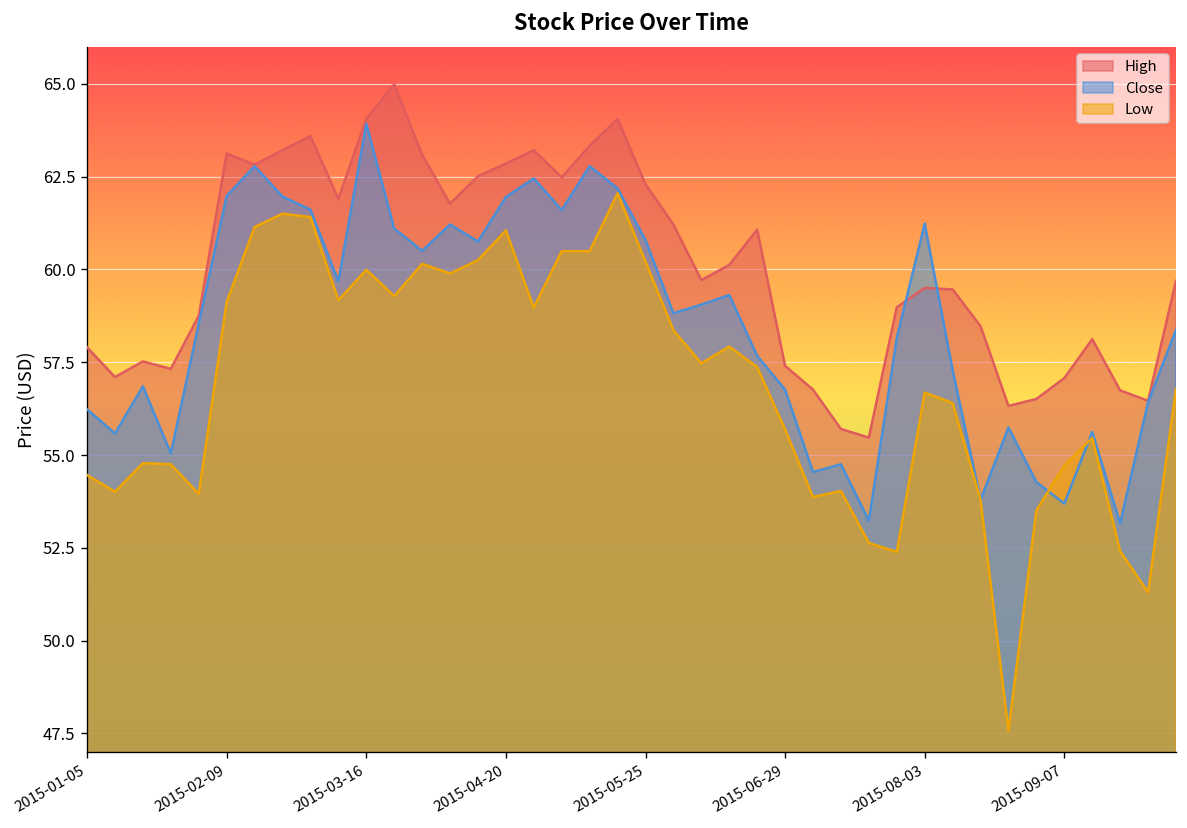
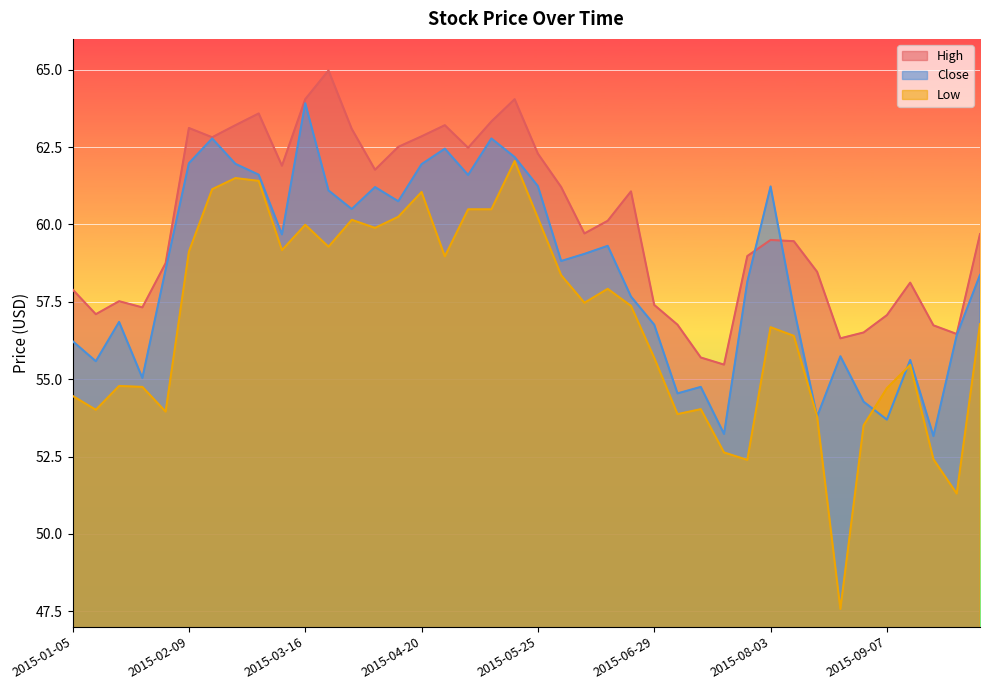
  {
    "High": {
      "2015-01-05": 57.9,
      "2015-02-09": 63.1,
      "2015-03-16": 64.1,
      "2015-04-20": 62.9,
      "2015-05-25": 62.3,
      "2015-06-29": 57.4,
      "2015-08-03": 59.5,
      "2015-09-07": 57.1
    },
    "Close": {
      "2015-01-05": 56.2,
      "2015-02-09": 62.0,
      "2015-03-16": 63.9,
      "2015-04-20": 62.0,
-     "2015-05-25": 60.8,
+     "2015-05-25": 61.2,
      "2015-06-29": 56.8,
      "2015-08-03": 61.2,
      "2015-09-07": 53.7
    },
    "Low": {
      "2015-01-05": 54.5,
      "2015-02-09": 59.1,
      "2015-03-16": 60.0,
      "2015-04-20": 61.1,
      "2015-05-25": 60.2,
      "2015-06-29": 55.7,
      "2015-08-03": 56.7,
      "2015-09-07": 54.7
    }
  }
